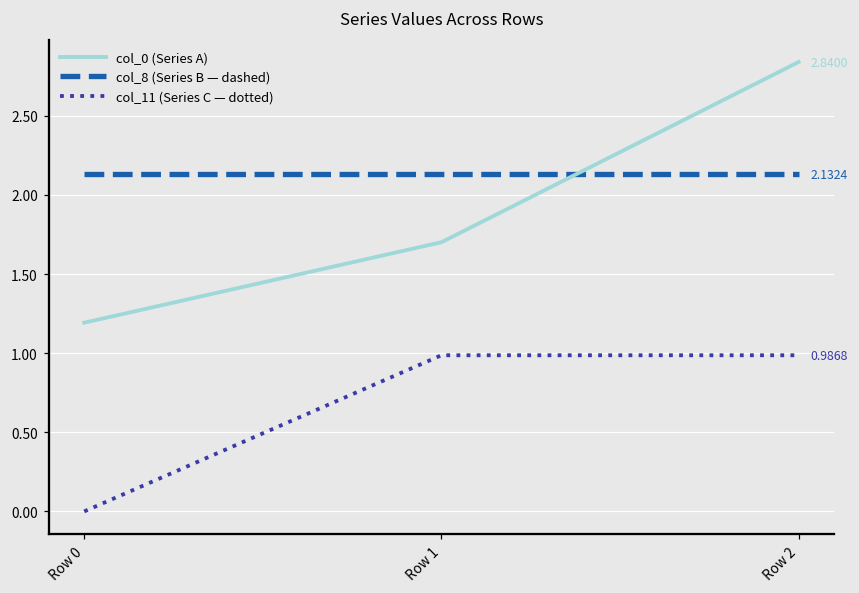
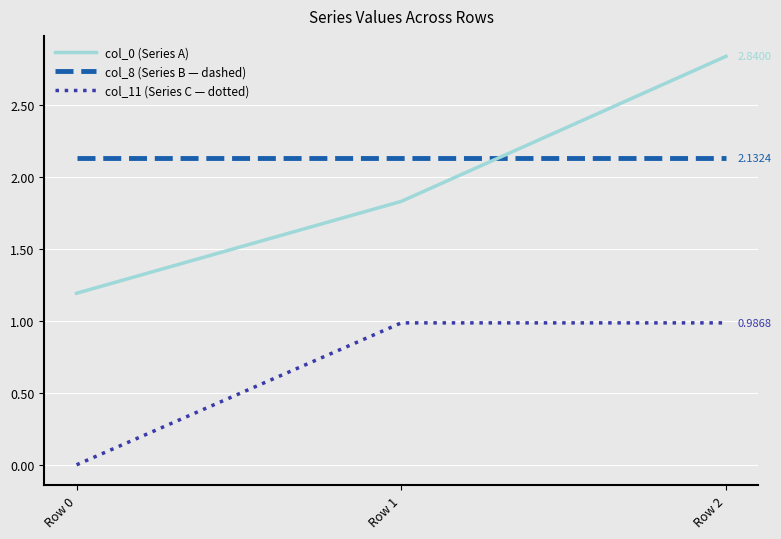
  {
    "col_0 (Series A)": {
      "Row 0": 1.19,
-     "Row 1": 1.70
+     "Row 1": 1.83
    }
  }
